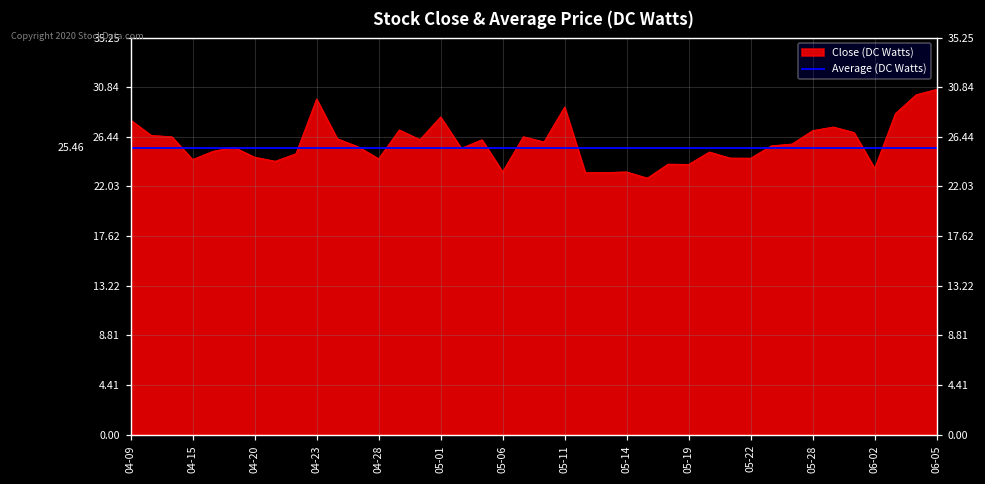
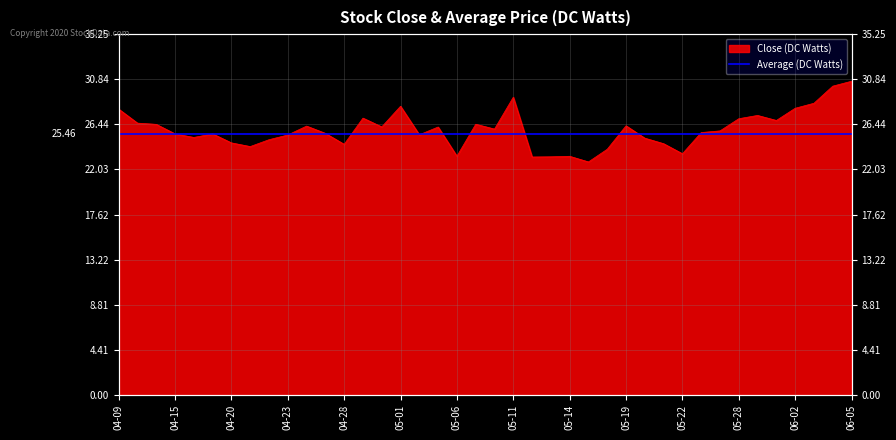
  {
    "04-09": 27.9,
-   "04-15": 24.4,
+   "04-15": 25.5,
    "04-20": 24.6,
-   "04-23": 29.8,
+   "04-23": 25.4,
    "04-28": 24.5,
    "05-01": 28.2,
    "05-06": 23.3,
    "05-11": 29.1,
    "05-14": 23.3,
-   "05-19": 24.0,
-   "05-22": 24.5,
+   "05-19": 26.3,
+   "05-22": 23.6,
    "05-28": 27.0,
-   "06-02": 23.6,
+   "06-02": 28.0,
    "06-05": 30.7
  }
